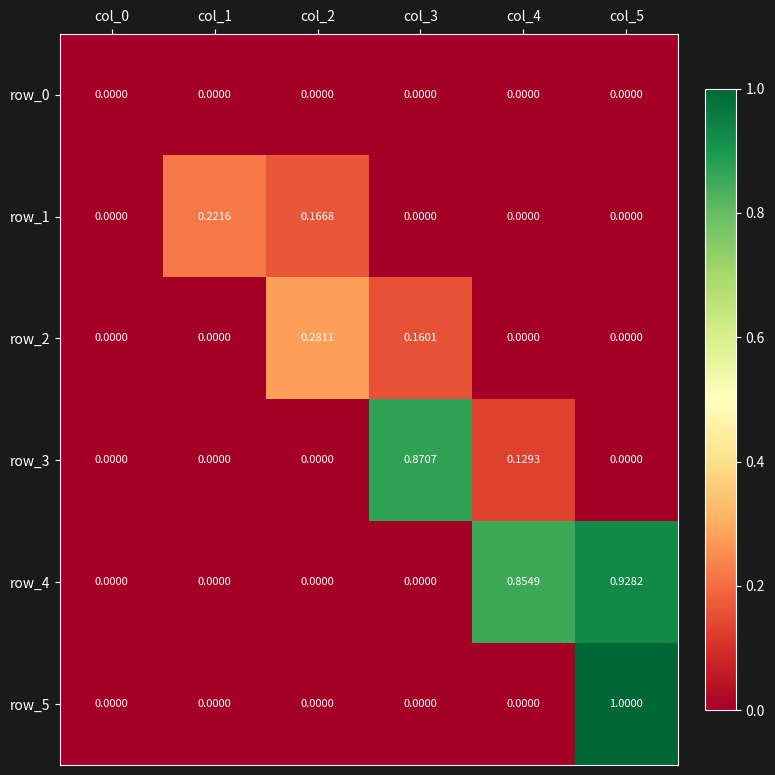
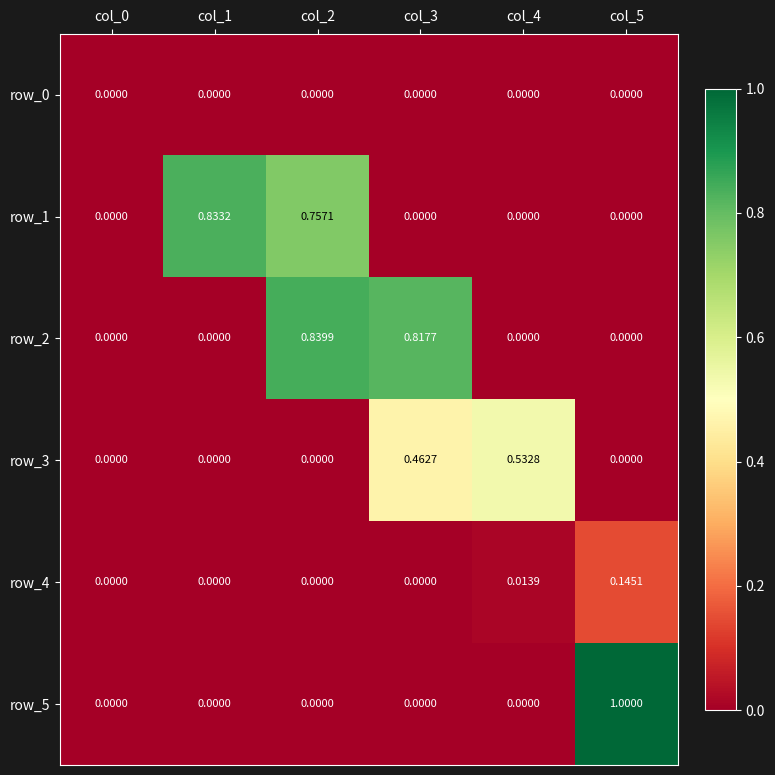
  {
    "row_0": {
      "col_0": 0.0000,
      "col_1": 0.0000,
      "col_2": 0.0000,
      "col_3": 0.0000,
      "col_4": 0.0000,
      "col_5": 0.0000
    },
    "row_1": {
      "col_0": 0.0000,
-     "col_1": 0.2216,
-     "col_2": 0.1668,
+     "col_1": 0.8332,
+     "col_2": 0.7571,
      "col_3": 0.0000,
      "col_4": 0.0000,
      "col_5": 0.0000
    },
    "row_2": {
      "col_0": 0.0000,
      "col_1": 0.0000,
-     "col_2": 0.2811,
-     "col_3": 0.1601,
+     "col_2": 0.8399,
+     "col_3": 0.8177,
      "col_4": 0.0000,
      "col_5": 0.0000
    },
    "row_3": {
      "col_0": 0.0000,
      "col_1": 0.0000,
      "col_2": 0.0000,
-     "col_3": 0.8707,
-     "col_4": 0.1293,
+     "col_3": 0.4627,
+     "col_4": 0.5328,
      "col_5": 0.0000
    },
    "row_4": {
      "col_0": 0.0000,
      "col_1": 0.0000,
      "col_2": 0.0000,
      "col_3": 0.0000,
-     "col_4": 0.8549,
-     "col_5": 0.9282
+     "col_4": 0.0139,
+     "col_5": 0.1451
    },
    "row_5": {
      "col_0": 0.0000,
      "col_1": 0.0000,
      "col_2": 0.0000,
      "col_3": 0.0000,
      "col_4": 0.0000,
      "col_5": 1.0000
    }
  }
